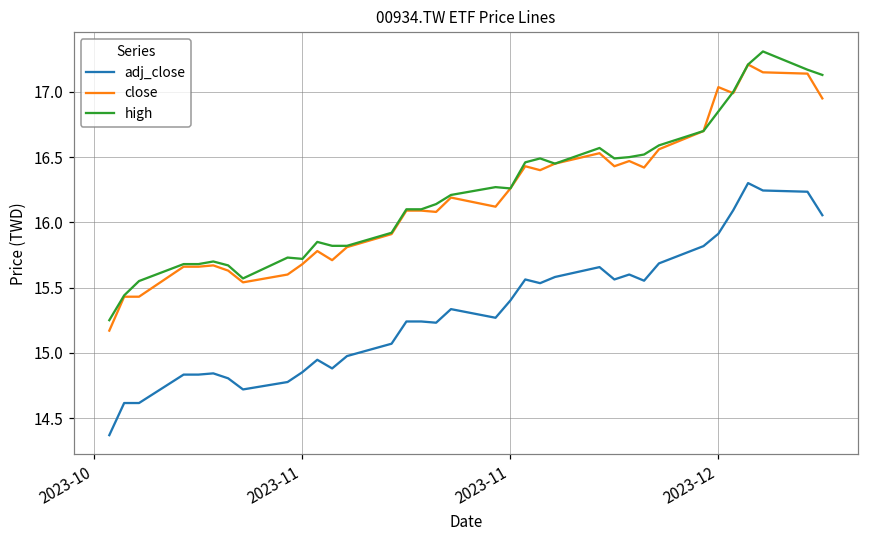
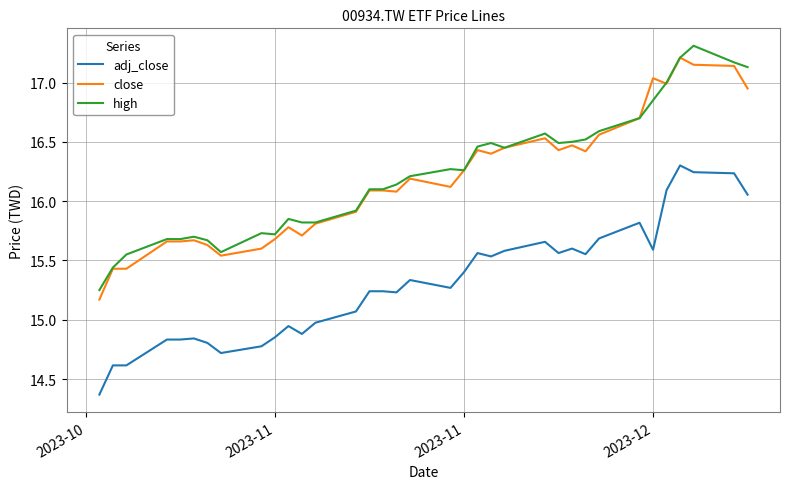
  {
    "adj_close": {
-     "2023-12": 15.91
+     "2023-12": 15.59
    },
    "close": {
      "2023-12": 17.04
    },
    "high": {
      "2023-12": 16.85
    }
  }
